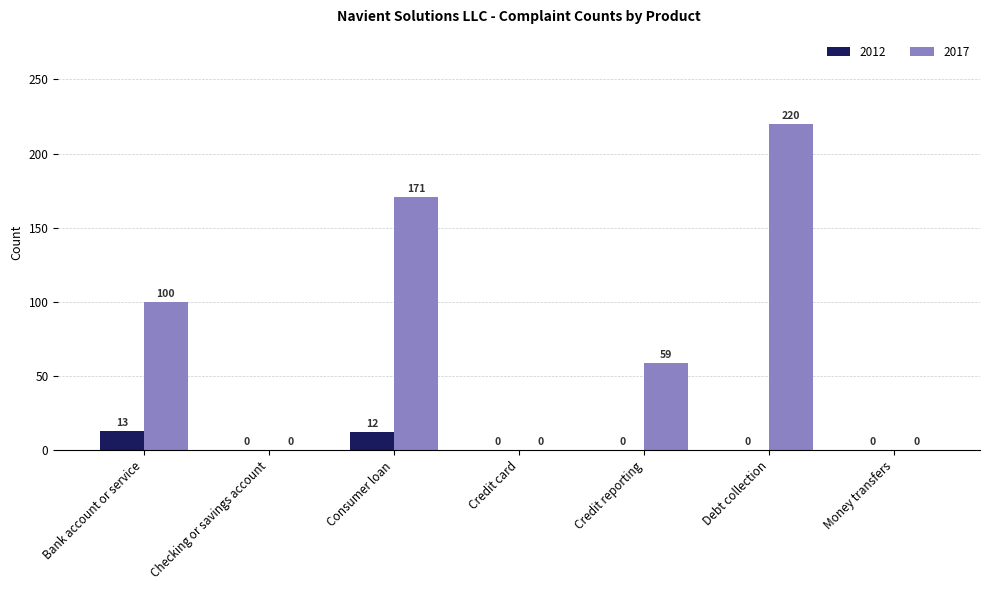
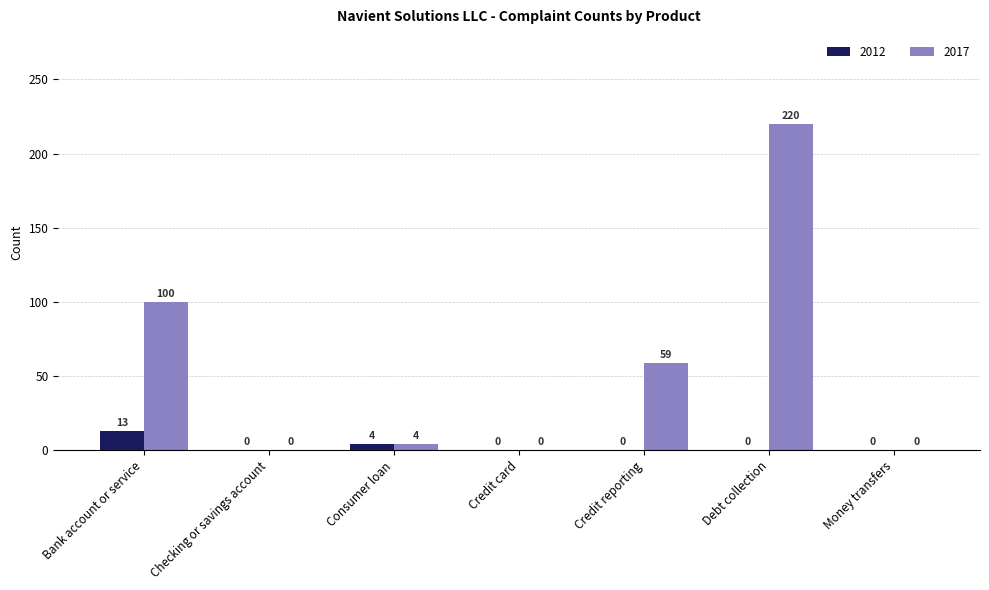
  {
    "2012": {
      "Bank account or service": 13,
      "Checking or savings account": 0,
-     "Consumer loan": 12,
+     "Consumer loan": 4,
      "Credit card": 0,
      "Credit reporting": 0,
      "Debt collection": 0,
      "Money transfers": 0
    },
    "2017": {
      "Bank account or service": 100,
      "Checking or savings account": 0,
-     "Consumer loan": 171,
+     "Consumer loan": 4,
      "Credit card": 0,
      "Credit reporting": 59,
      "Debt collection": 220,
      "Money transfers": 0
    }
  }
